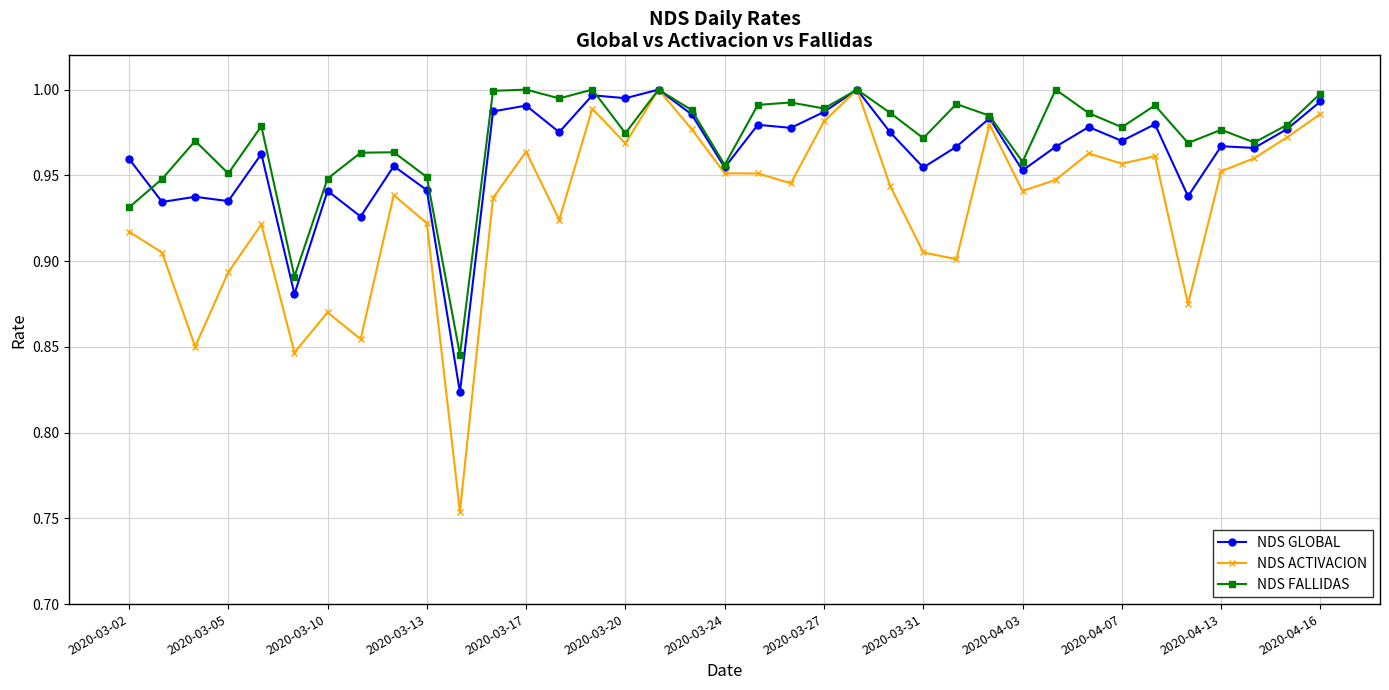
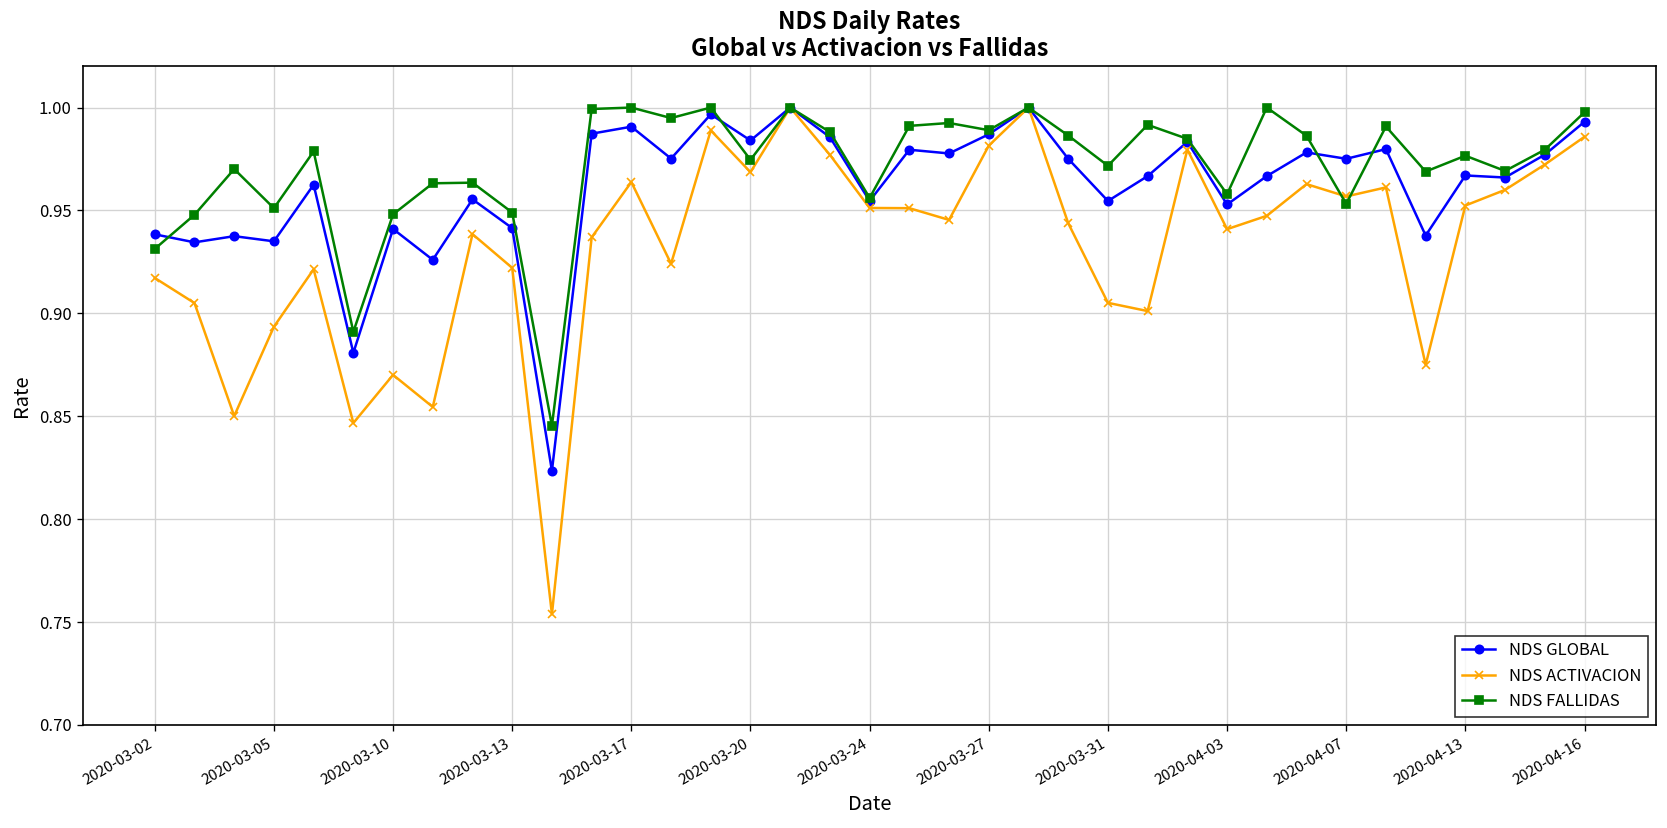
  {
    "NDS GLOBAL": {
-     "2020-03-02": 0.960,
+     "2020-03-02": 0.938,
      "2020-03-05": 0.935,
      "2020-03-10": 0.941,
      "2020-03-13": 0.941,
      "2020-03-17": 0.991,
-     "2020-03-20": 0.995,
+     "2020-03-20": 0.984,
      "2020-03-24": 0.955,
      "2020-03-27": 0.987,
      "2020-03-31": 0.955,
      "2020-04-03": 0.953,
-     "2020-04-07": 0.970,
+     "2020-04-07": 0.975,
      "2020-04-13": 0.967,
      "2020-04-16": 0.993
    },
    "NDS ACTIVACION": {
      "2020-03-02": 0.917,
      "2020-03-05": 0.894,
      "2020-03-10": 0.870,
      "2020-03-13": 0.922,
      "2020-03-17": 0.964,
      "2020-03-20": 0.969,
      "2020-03-24": 0.951,
      "2020-03-27": 0.982,
      "2020-03-31": 0.905,
      "2020-04-03": 0.941,
      "2020-04-07": 0.957,
      "2020-04-13": 0.952,
      "2020-04-16": 0.986
    },
    "NDS FALLIDAS": {
      "2020-03-02": 0.931,
      "2020-03-05": 0.951,
      "2020-03-10": 0.948,
      "2020-03-13": 0.949,
      "2020-03-17": 1.000,
      "2020-03-20": 0.975,
      "2020-03-24": 0.956,
      "2020-03-27": 0.989,
      "2020-03-31": 0.972,
      "2020-04-03": 0.958,
-     "2020-04-07": 0.978,
+     "2020-04-07": 0.953,
      "2020-04-13": 0.977,
      "2020-04-16": 0.998
    }
  }
